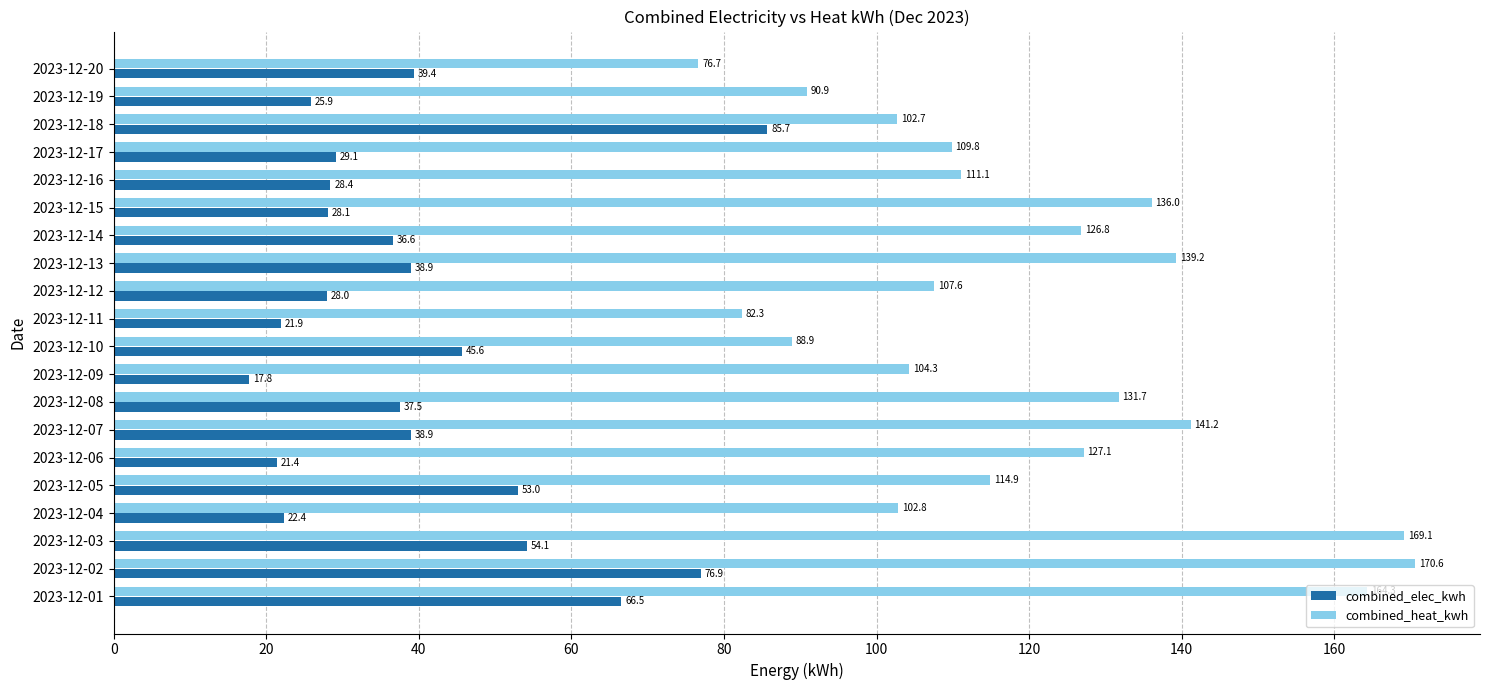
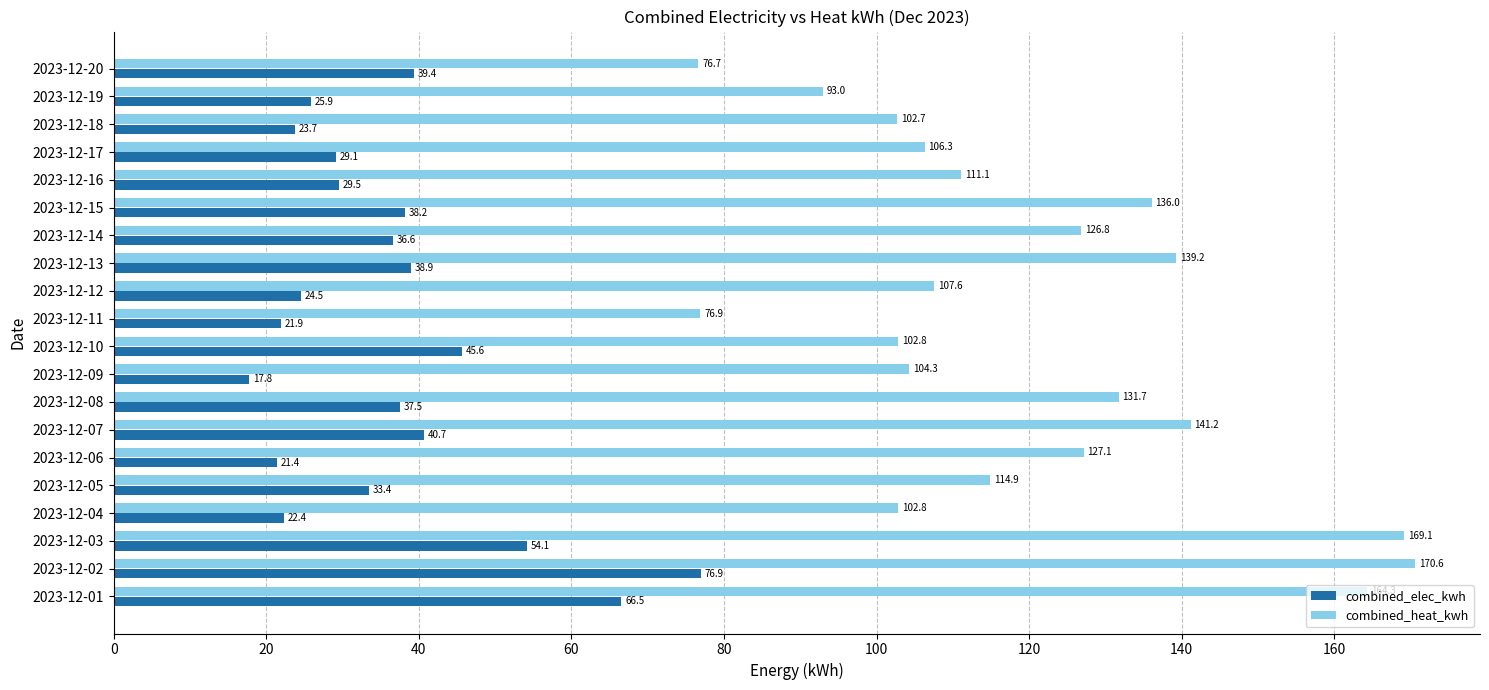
  {
    "combined_elec_kwh": {
      "2023-12-20": 39.4,
      "2023-12-19": 25.9,
-     "2023-12-18": 85.7,
+     "2023-12-18": 23.7,
      "2023-12-17": 29.1,
-     "2023-12-16": 28.4,
-     "2023-12-15": 28.1,
+     "2023-12-16": 29.5,
+     "2023-12-15": 38.2,
      "2023-12-14": 36.6,
      "2023-12-13": 38.9,
-     "2023-12-12": 28.0,
+     "2023-12-12": 24.5,
      "2023-12-11": 21.9,
      "2023-12-10": 45.6,
      "2023-12-09": 17.8,
      "2023-12-08": 37.5,
-     "2023-12-07": 38.9,
+     "2023-12-07": 40.7,
      "2023-12-06": 21.4,
-     "2023-12-05": 53.0,
+     "2023-12-05": 33.4,
      "2023-12-04": 22.4,
      "2023-12-03": 54.1,
      "2023-12-02": 76.9,
      "2023-12-01": 66.5
    },
    "combined_heat_kwh": {
      "2023-12-20": 76.7,
-     "2023-12-19": 90.9,
+     "2023-12-19": 93.0,
      "2023-12-18": 102.7,
-     "2023-12-17": 109.8,
+     "2023-12-17": 106.3,
      "2023-12-16": 111.1,
      "2023-12-15": 136.0,
      "2023-12-14": 126.8,
      "2023-12-13": 139.2,
      "2023-12-12": 107.6,
-     "2023-12-11": 82.3,
-     "2023-12-10": 88.9,
+     "2023-12-11": 76.9,
+     "2023-12-10": 102.8,
      "2023-12-09": 104.3,
      "2023-12-08": 131.7,
      "2023-12-07": 141.2,
      "2023-12-06": 127.1,
      "2023-12-05": 114.9,
      "2023-12-04": 102.8,
      "2023-12-03": 169.1,
      "2023-12-02": 170.6
    }
  }
